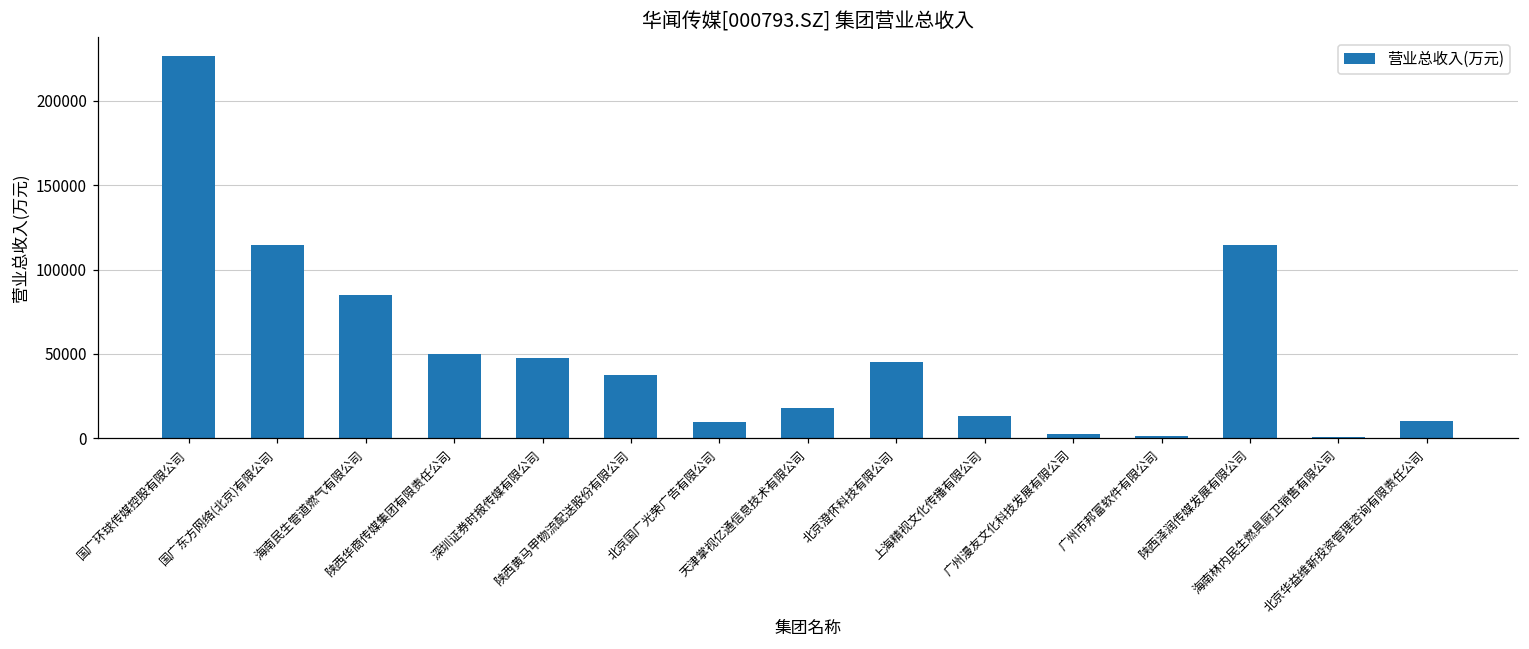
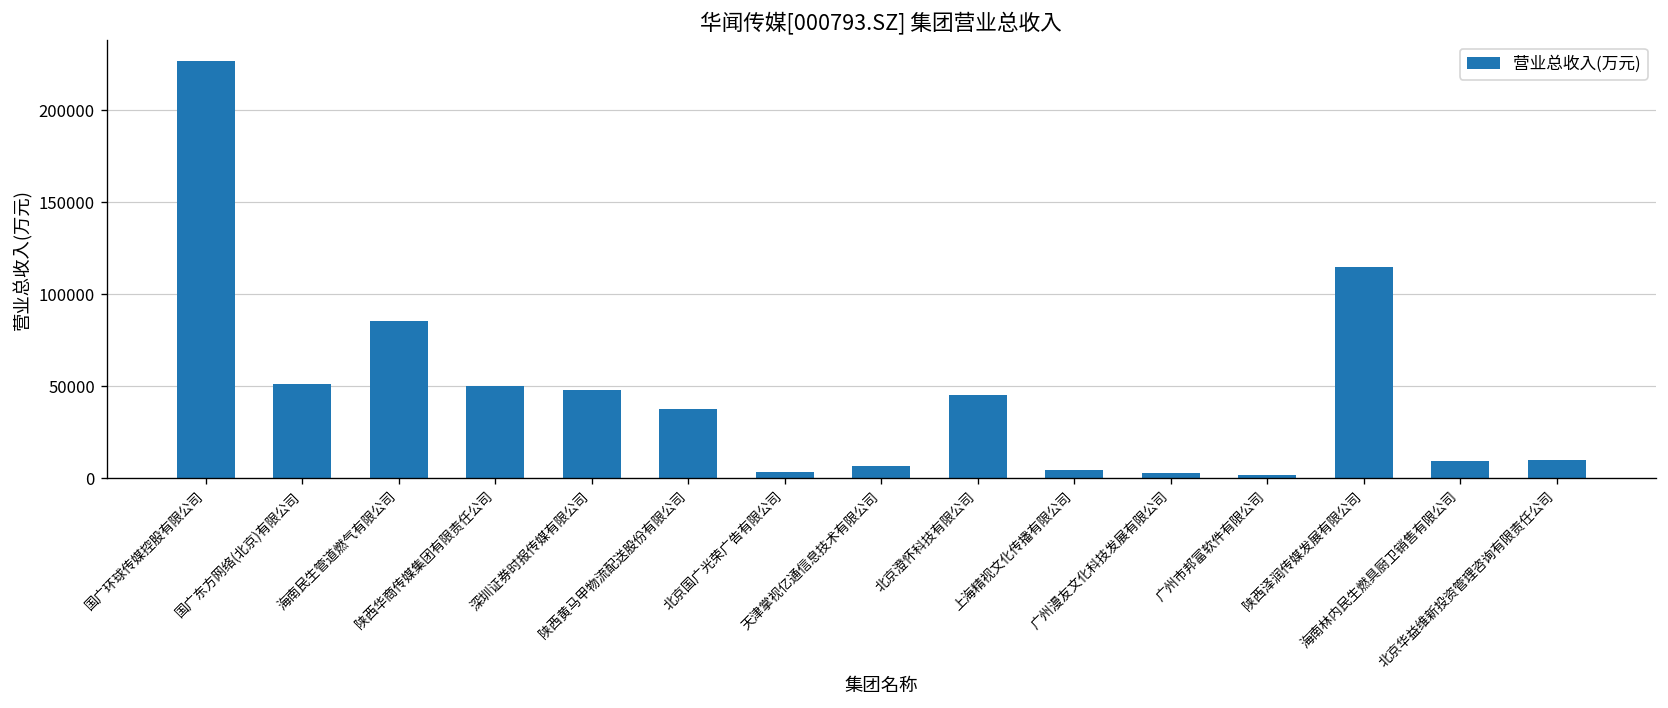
  {
    "国广环球传媒控股有限公司": 227000,
-   "国广东方网络(北京)有限公司": 115000,
+   "国广东方网络(北京)有限公司": 51000,
    "海南民生管道燃气有限公司": 85000,
    "陕西华商传媒集团有限责任公司": 50000,
    "深圳证券时报传媒有限公司": 48000,
    "陕西黄马甲物流配送股份有限公司": 38000,
-   "北京国广光荣广告有限公司": 9000,
-   "天津掌视亿通信息技术有限公司": 18000,
+   "北京国广光荣广告有限公司": 3000,
+   "天津掌视亿通信息技术有限公司": 6000,
    "北京澄怀科技有限公司": 45000,
-   "上海精视文化传播有限公司": 13000,
+   "上海精视文化传播有限公司": 5000,
    "广州漫友文化科技发展有限公司": 3000,
    "陕西泽润传媒发展有限公司": 115000,
-   "海南林内民生燃具厨卫销售有限公司": 1000,
+   "海南林内民生燃具厨卫销售有限公司": 9000,
    "北京华益维新投资管理咨询有限责任公司": 10000
  }
